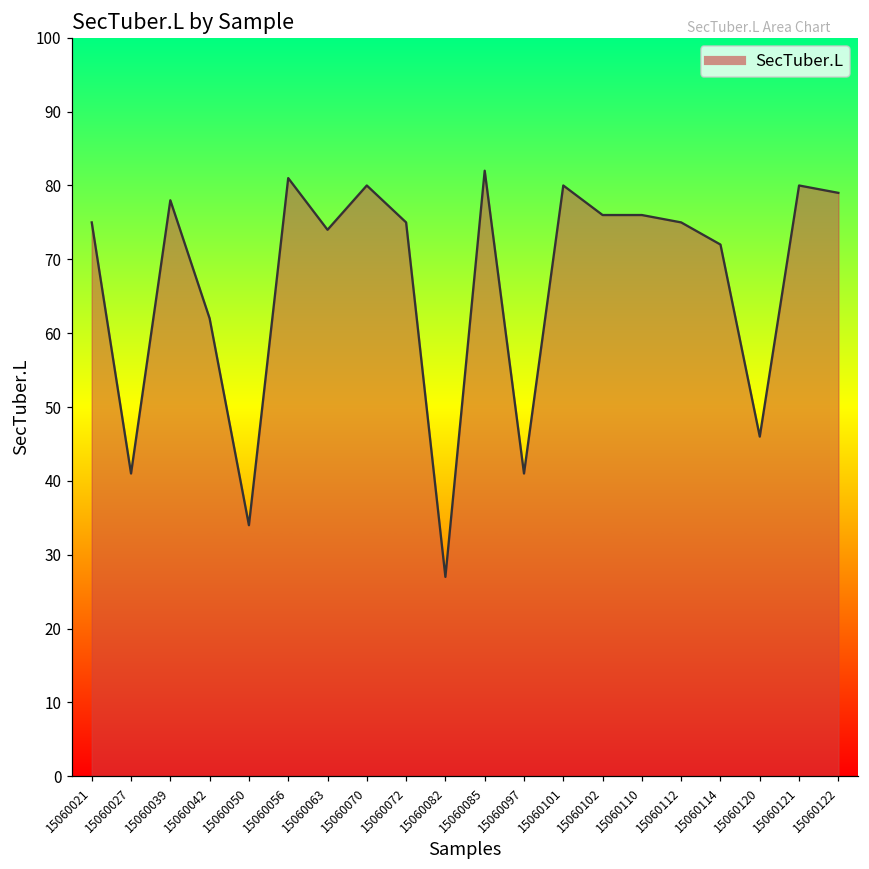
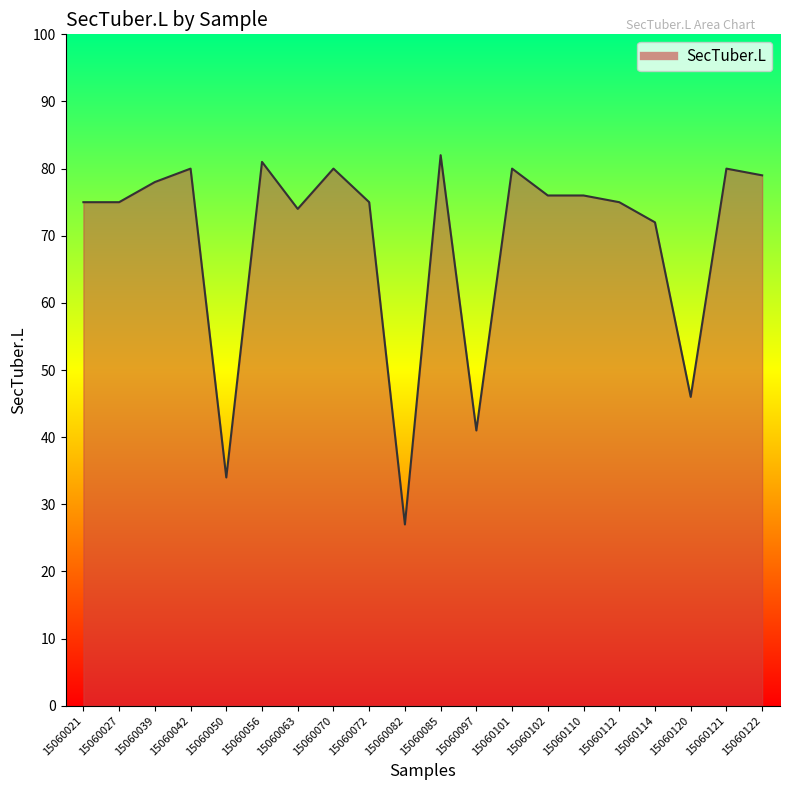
  {
    "15060021": 75,
-   "15060027": 41,
+   "15060027": 75,
    "15060039": 78,
-   "15060042": 62,
+   "15060042": 80,
    "15060050": 34,
    "15060056": 81,
    "15060063": 74,
    "15060070": 80,
    "15060072": 75,
    "15060082": 27,
    "15060085": 82,
    "15060097": 41,
    "15060101": 80,
    "15060102": 76,
    "15060110": 76,
    "15060112": 75,
    "15060114": 72,
    "15060120": 46,
    "15060121": 80,
    "15060122": 79
  }
